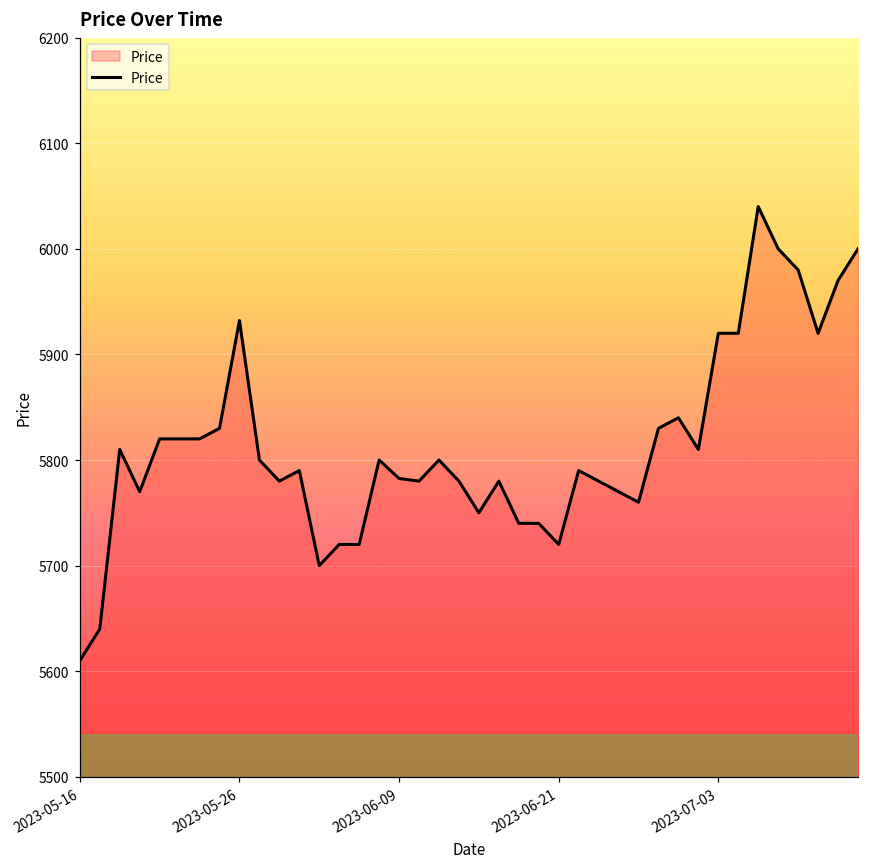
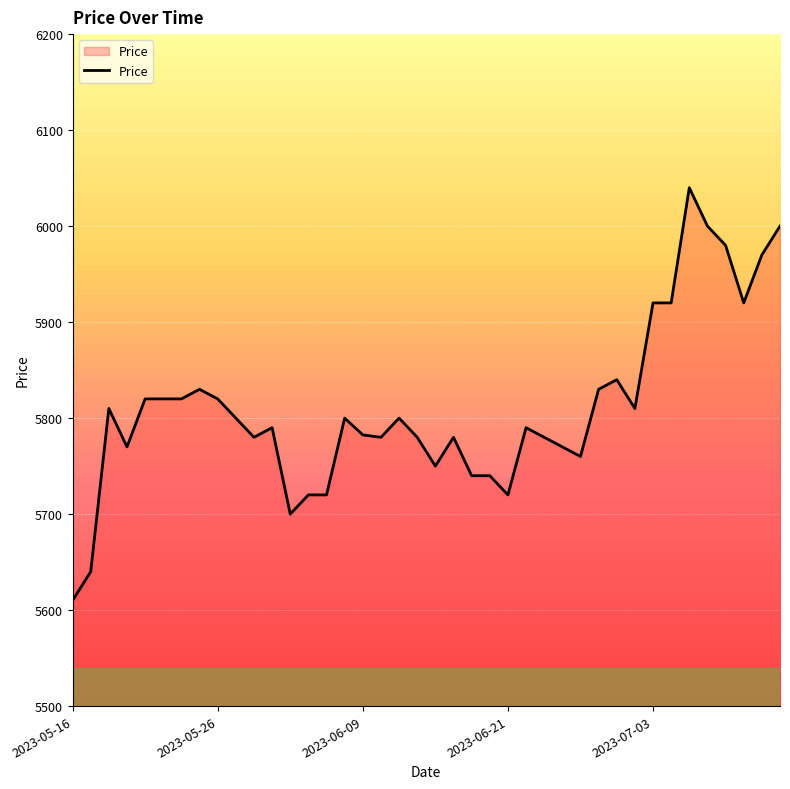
  {
    "2023-05-16": 5610,
-   "2023-05-26": 5930,
+   "2023-05-26": 5820,
    "2023-06-09": 5780,
    "2023-06-21": 5720,
    "2023-07-03": 5920
  }
